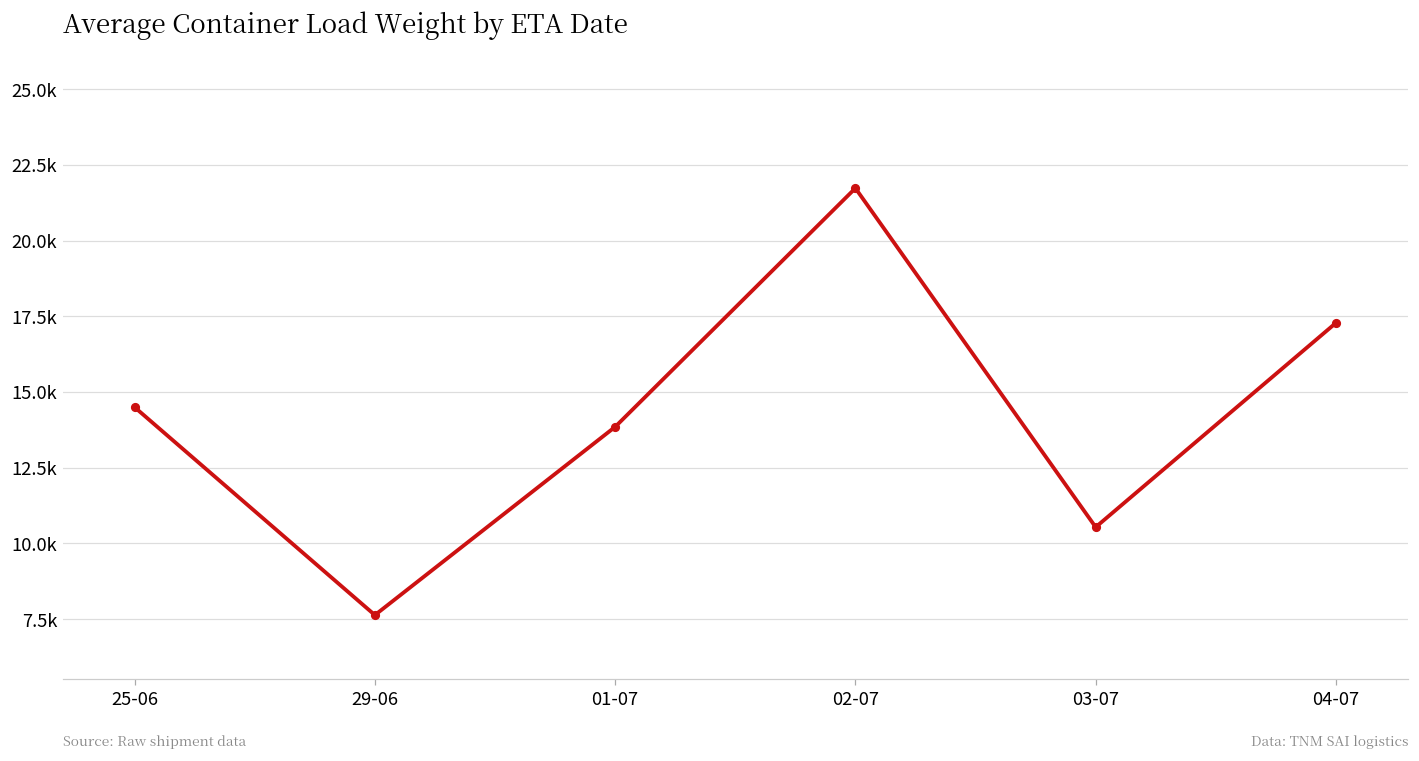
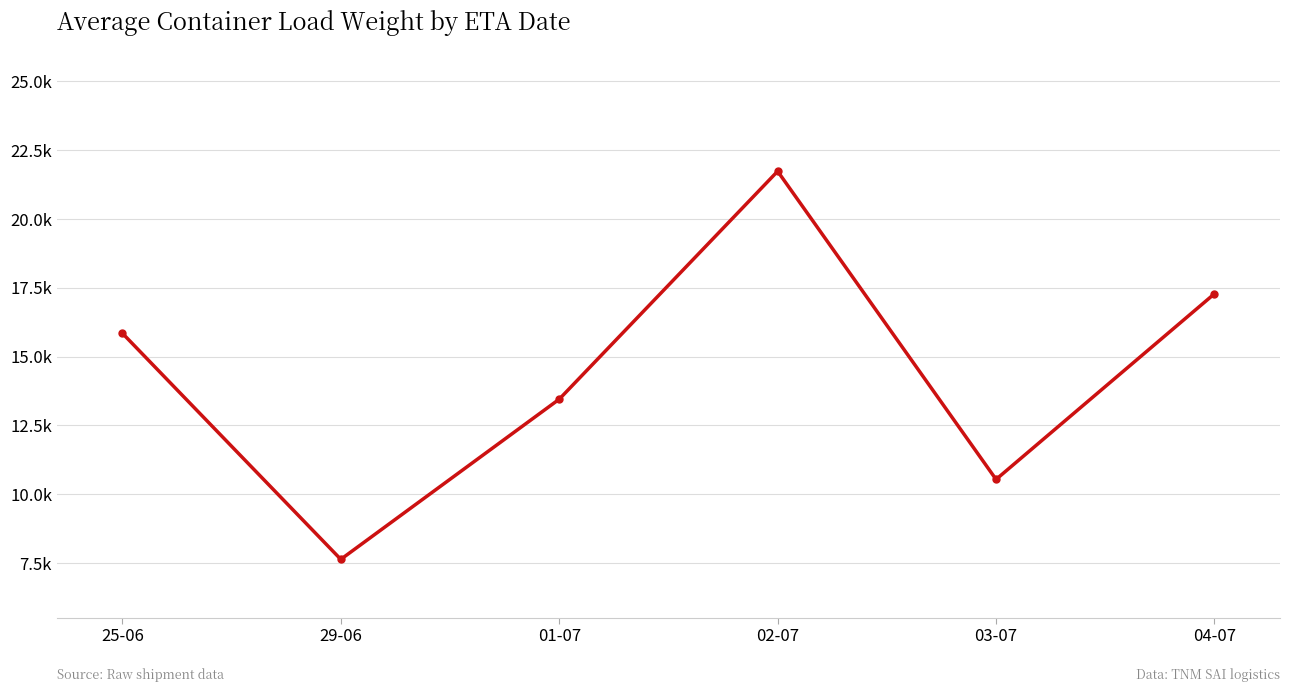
  {
-   "25-06": 14500,
+   "25-06": 15800,
    "29-06": 7600,
-   "01-07": 13900,
+   "01-07": 13500,
    "02-07": 21700,
    "03-07": 10500,
    "04-07": 17300
  }
